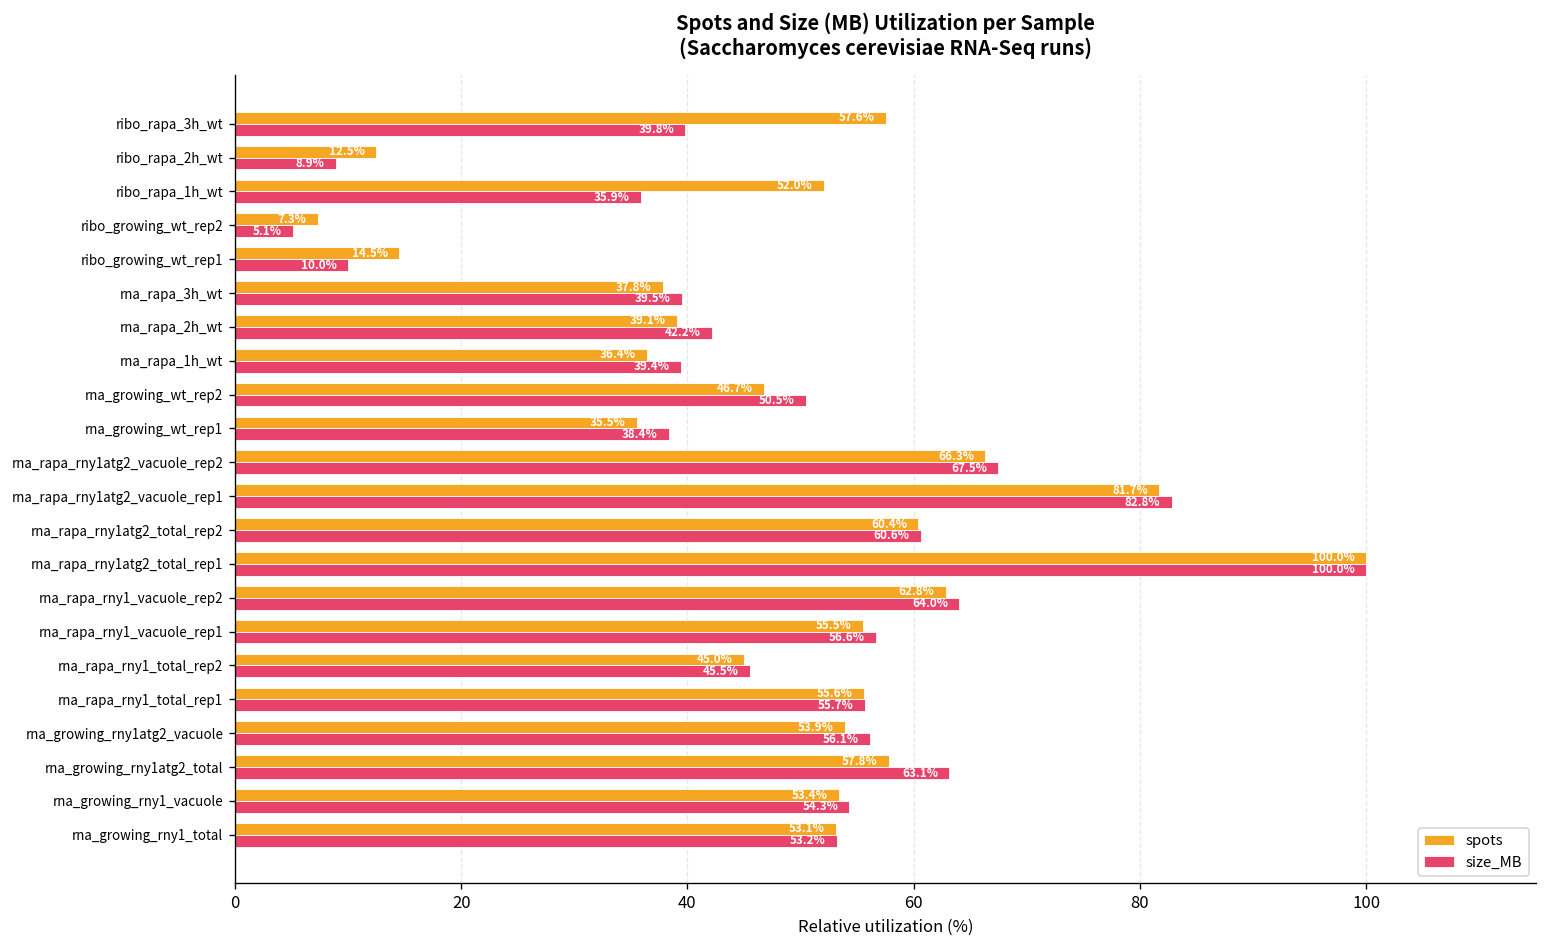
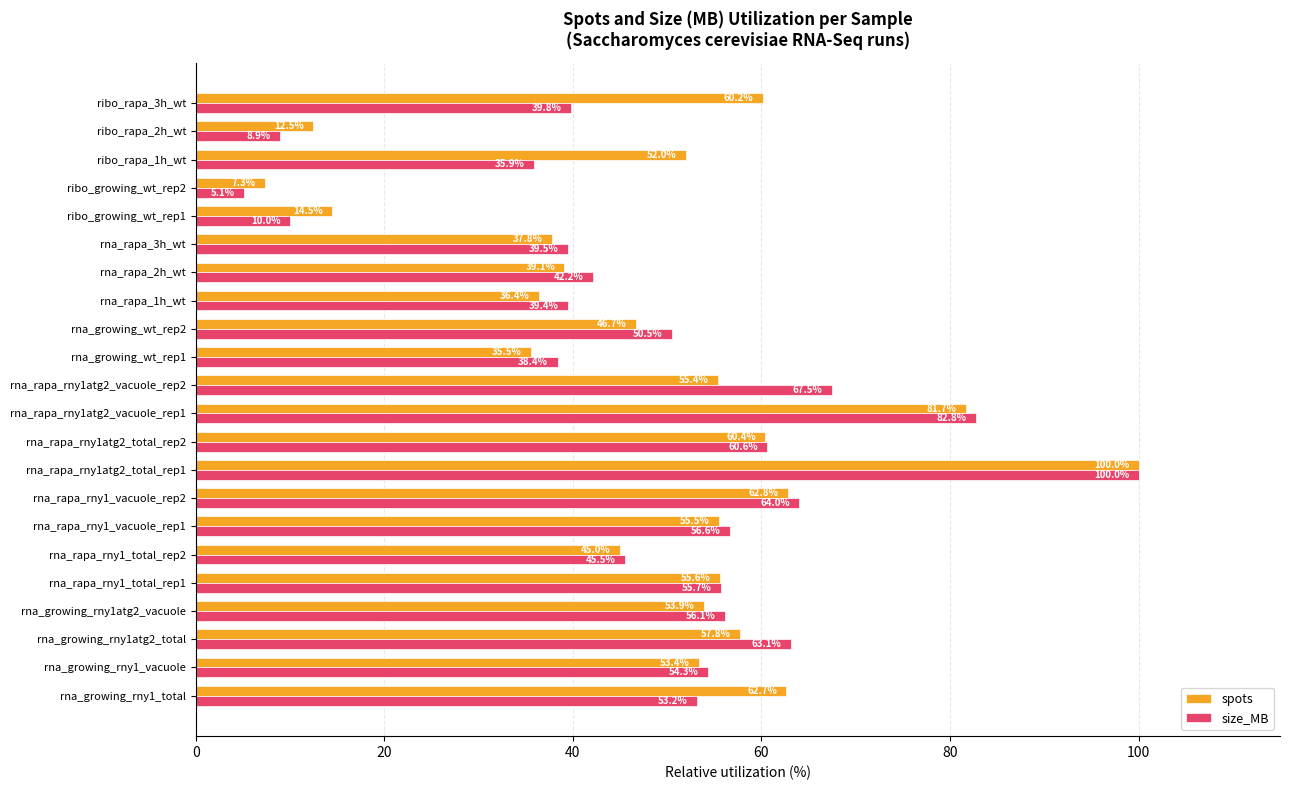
  {
    "spots": {
-     "ribo_rapa_3h_wt": "57.6%",
+     "ribo_rapa_3h_wt": "60.2%",
      "ribo_rapa_2h_wt": "12.5%",
      "ribo_rapa_1h_wt": "52.0%",
      "ribo_growing_wt_rep2": "7.3%",
      "ribo_growing_wt_rep1": "14.5%",
      "rna_rapa_3h_wt": "37.8%",
      "rna_rapa_2h_wt": "39.1%",
      "rna_rapa_1h_wt": "36.4%",
      "rna_growing_wt_rep2": "46.7%",
      "rna_growing_wt_rep1": "35.5%",
-     "rna_rapa_rny1atg2_vacuole_rep2": "66.3%",
+     "rna_rapa_rny1atg2_vacuole_rep2": "55.4%",
      "rna_rapa_rny1atg2_vacuole_rep1": "81.7%",
      "rna_rapa_rny1atg2_total_rep2": "60.4%",
      "rna_rapa_rny1atg2_total_rep1": "100.0%",
      "rna_rapa_rny1_vacuole_rep2": "62.8%",
      "rna_rapa_rny1_vacuole_rep1": "55.5%",
      "rna_rapa_rny1_total_rep2": "45.0%",
      "rna_rapa_rny1_total_rep1": "55.6%",
      "rna_growing_rny1atg2_vacuole": "53.9%",
      "rna_growing_rny1atg2_total": "57.8%",
      "rna_growing_rny1_vacuole": "53.4%",
-     "rna_growing_rny1_total": "53.1%"
+     "rna_growing_rny1_total": "62.7%"
    },
    "size_MB": {
      "ribo_rapa_3h_wt": "39.8%",
      "ribo_rapa_2h_wt": "8.9%",
      "ribo_rapa_1h_wt": "35.9%",
      "ribo_growing_wt_rep2": "5.1%",
      "ribo_growing_wt_rep1": "10.0%",
      "rna_rapa_3h_wt": "39.5%",
      "rna_rapa_2h_wt": "42.2%",
      "rna_rapa_1h_wt": "39.4%",
      "rna_growing_wt_rep2": "50.5%",
      "rna_growing_wt_rep1": "38.4%",
      "rna_rapa_rny1atg2_vacuole_rep2": "67.5%",
      "rna_rapa_rny1atg2_vacuole_rep1": "82.8%",
      "rna_rapa_rny1atg2_total_rep2": "60.6%",
      "rna_rapa_rny1atg2_total_rep1": "100.0%",
      "rna_rapa_rny1_vacuole_rep2": "64.0%",
      "rna_rapa_rny1_vacuole_rep1": "56.6%",
      "rna_rapa_rny1_total_rep2": "45.5%",
      "rna_rapa_rny1_total_rep1": "55.7%",
      "rna_growing_rny1atg2_vacuole": "56.1%",
      "rna_growing_rny1atg2_total": "63.1%",
      "rna_growing_rny1_vacuole": "54.3%",
      "rna_growing_rny1_total": "53.2%"
    }
  }
